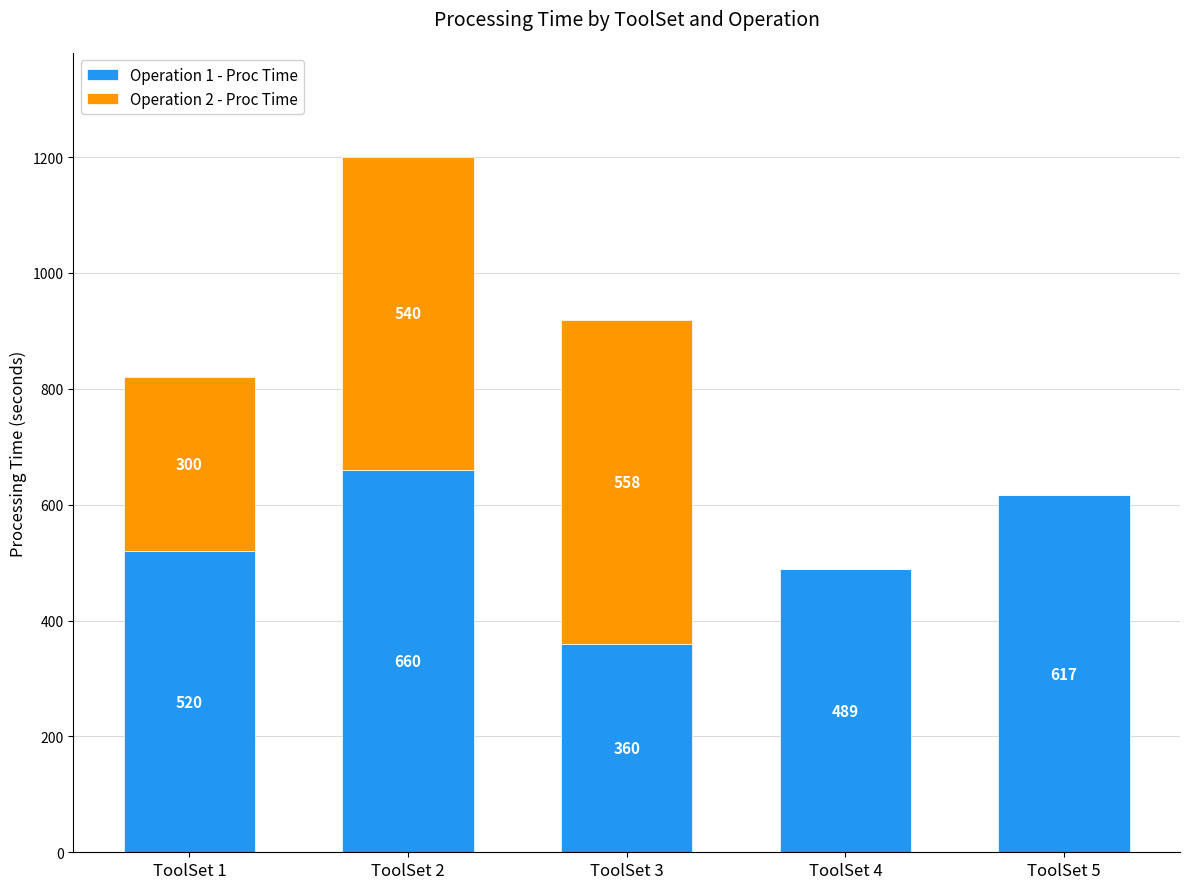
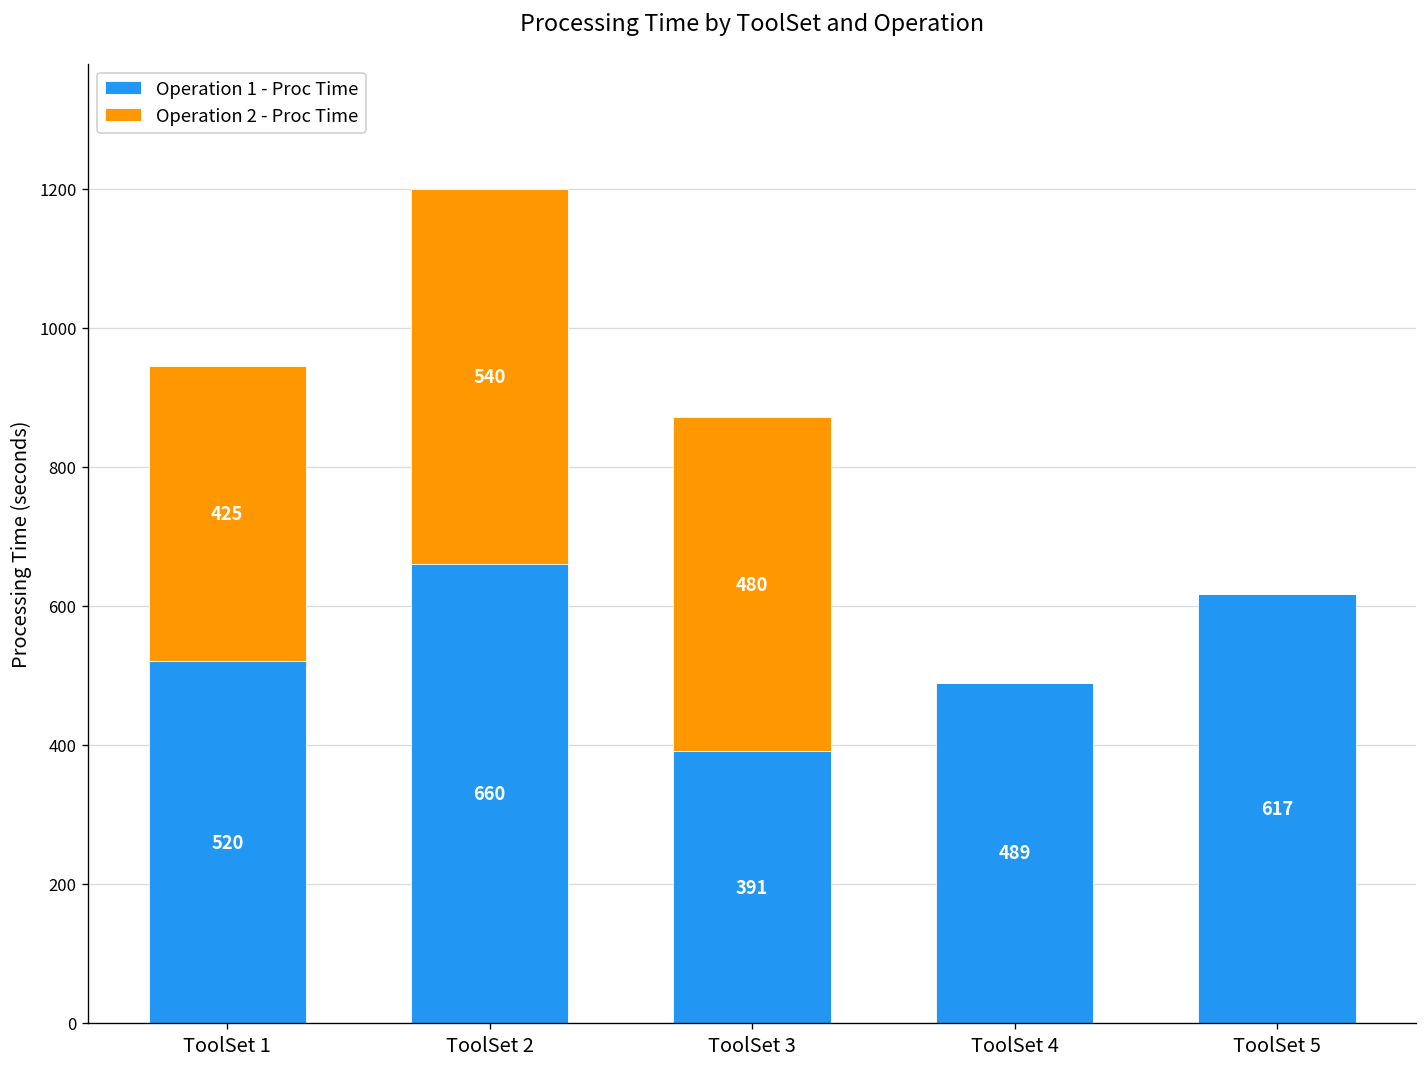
  {
    "Operation 1 - Proc Time": {
      "ToolSet 1": 520,
      "ToolSet 2": 660,
-     "ToolSet 3": 360,
+     "ToolSet 3": 391,
      "ToolSet 4": 489,
      "ToolSet 5": 617
    },
    "Operation 2 - Proc Time": {
-     "ToolSet 1": 300,
+     "ToolSet 1": 425,
      "ToolSet 2": 540,
-     "ToolSet 3": 558
+     "ToolSet 3": 480
    }
  }
